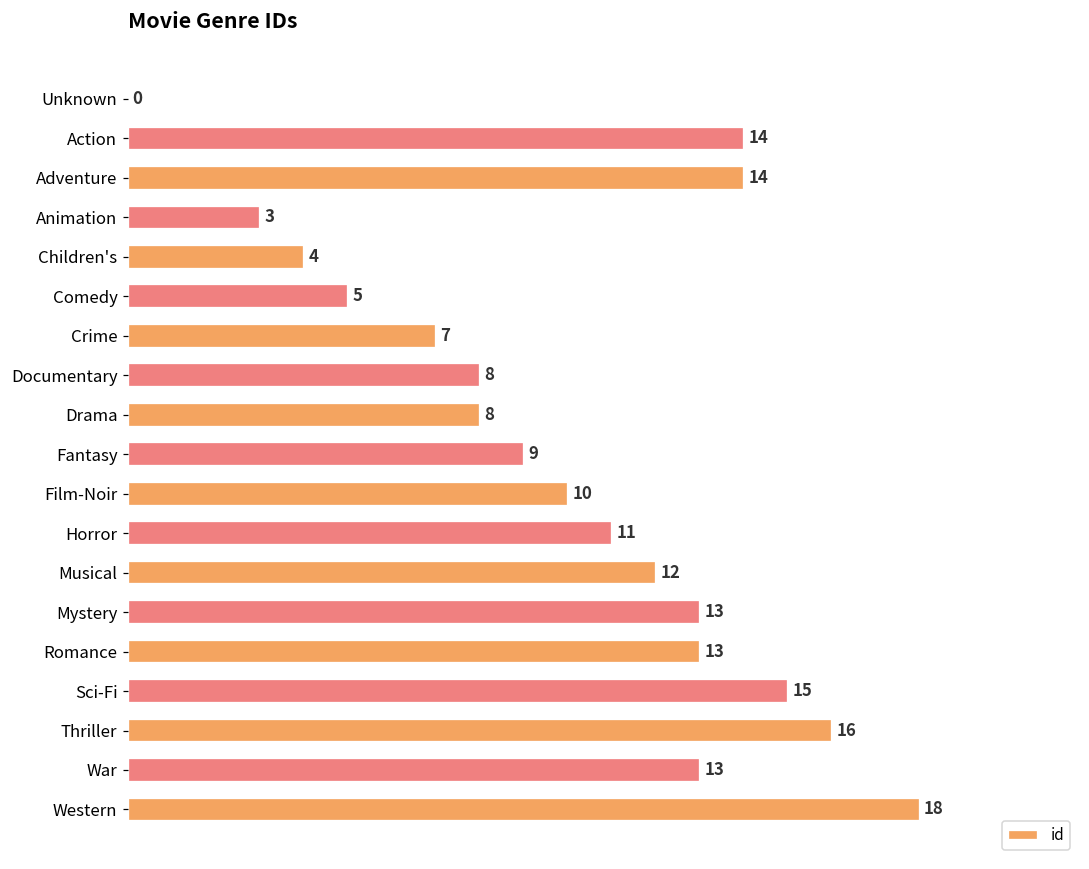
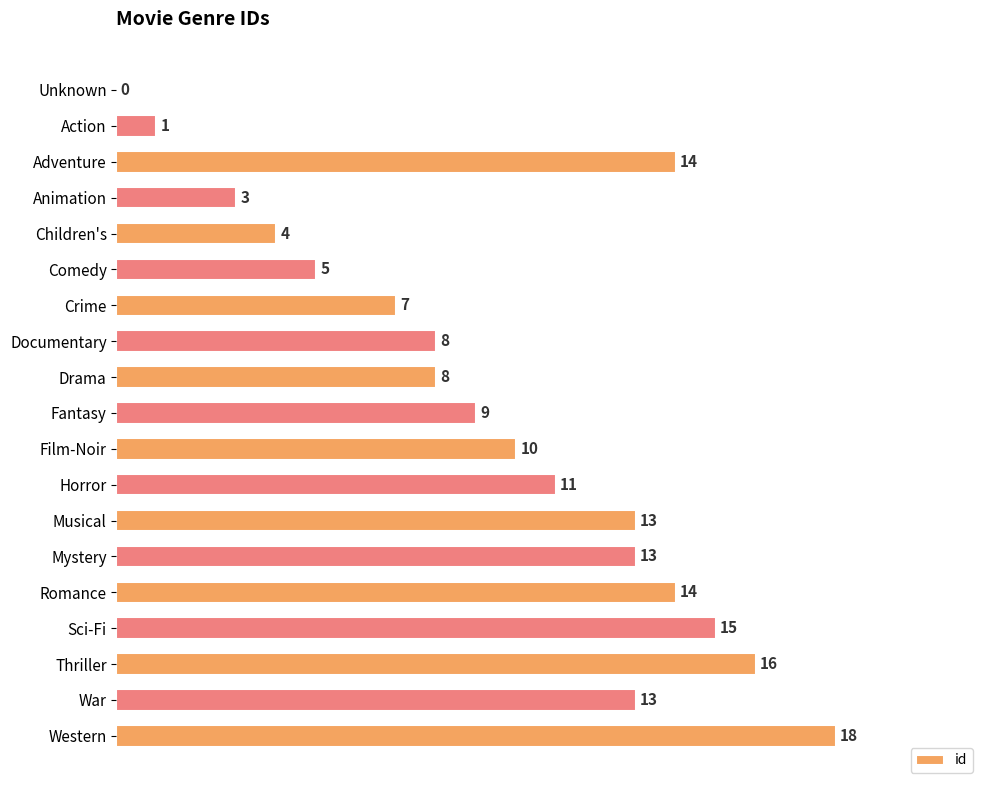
  {
    "Unknown": 0,
-   "Action": 14,
+   "Action": 1,
    "Adventure": 14,
    "Animation": 3,
    "Children's": 4,
    "Comedy": 5,
    "Crime": 7,
    "Documentary": 8,
    "Drama": 8,
    "Fantasy": 9,
    "Film-Noir": 10,
    "Horror": 11,
-   "Musical": 12,
+   "Musical": 13,
    "Mystery": 13,
-   "Romance": 13,
+   "Romance": 14,
    "Sci-Fi": 15,
    "Thriller": 16,
    "War": 13,
    "Western": 18
  }
